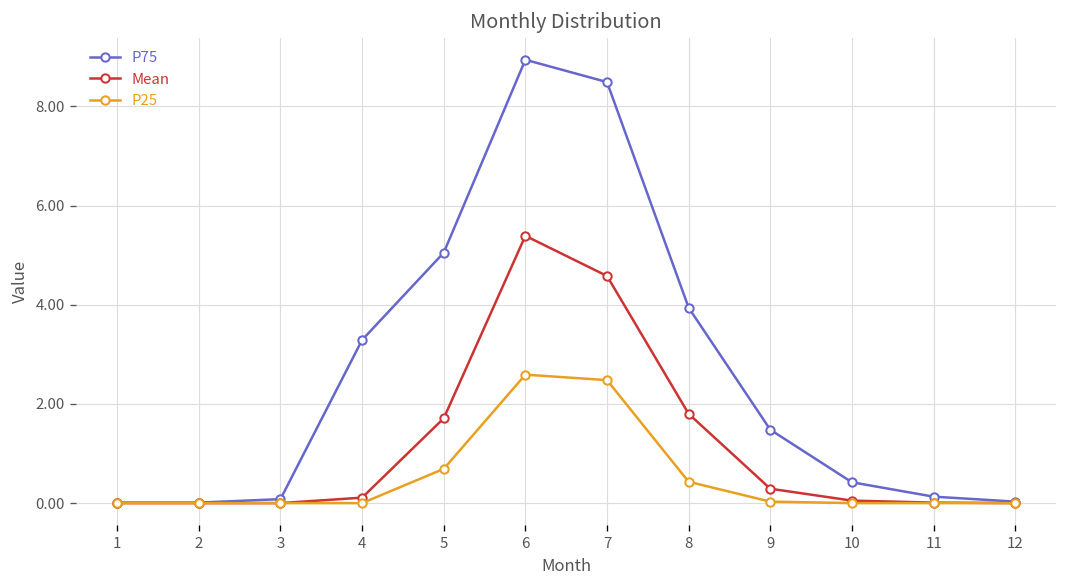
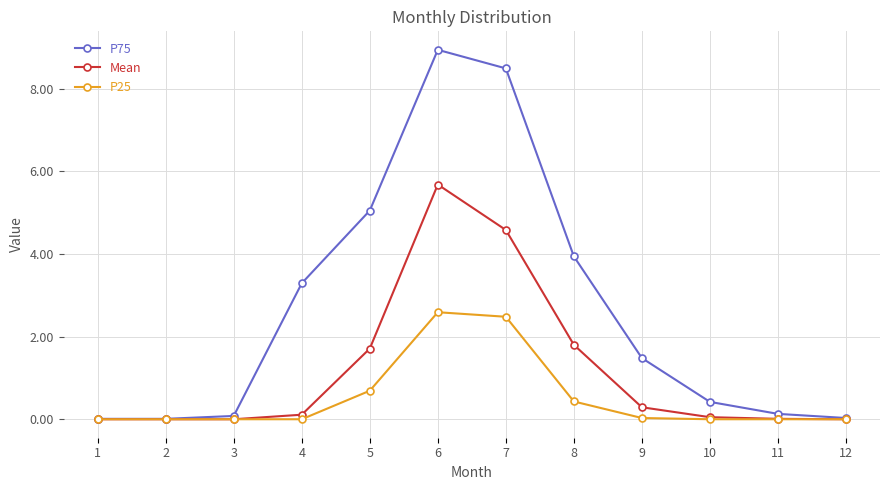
  {
    "P75": {
      "3": 0.1,
      "4": 3.3,
      "5": 5.1,
      "6": 8.9,
      "7": 8.5,
      "8": 3.9,
      "9": 1.5,
      "10": 0.4,
      "11": 0.1
    },
    "Mean": {
      "4": 0.1,
      "5": 1.7,
-     "6": 5.4,
+     "6": 5.7,
      "7": 4.6,
      "8": 1.8,
      "9": 0.3
    },
    "P25": {
      "4": 0.0,
      "5": 0.7,
      "6": 2.6,
      "7": 2.5,
      "8": 0.4,
      "9": 0.0
    }
  }
